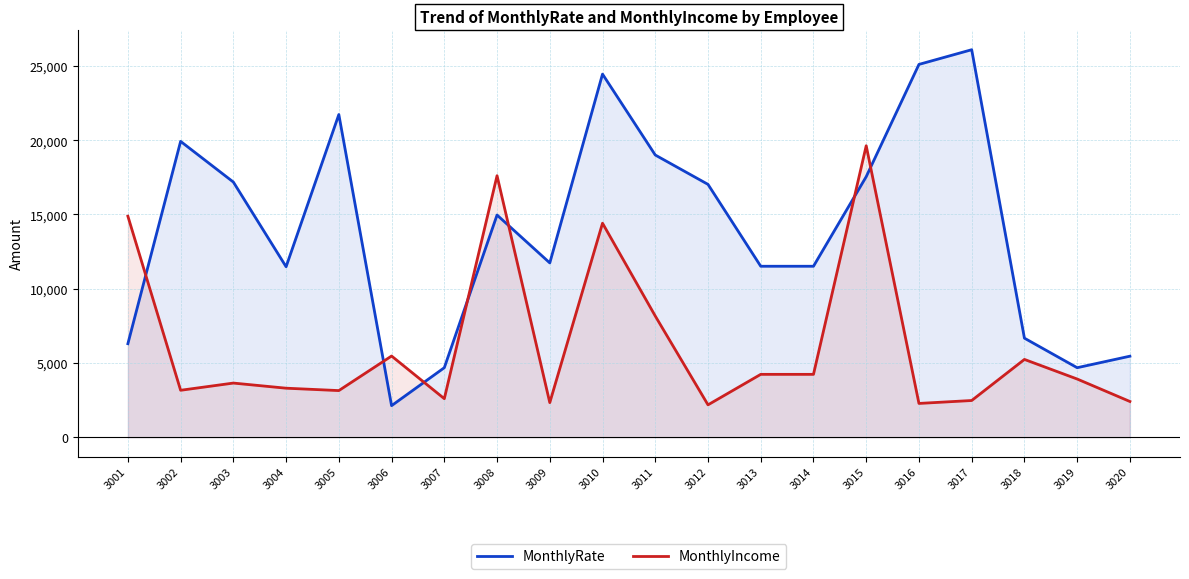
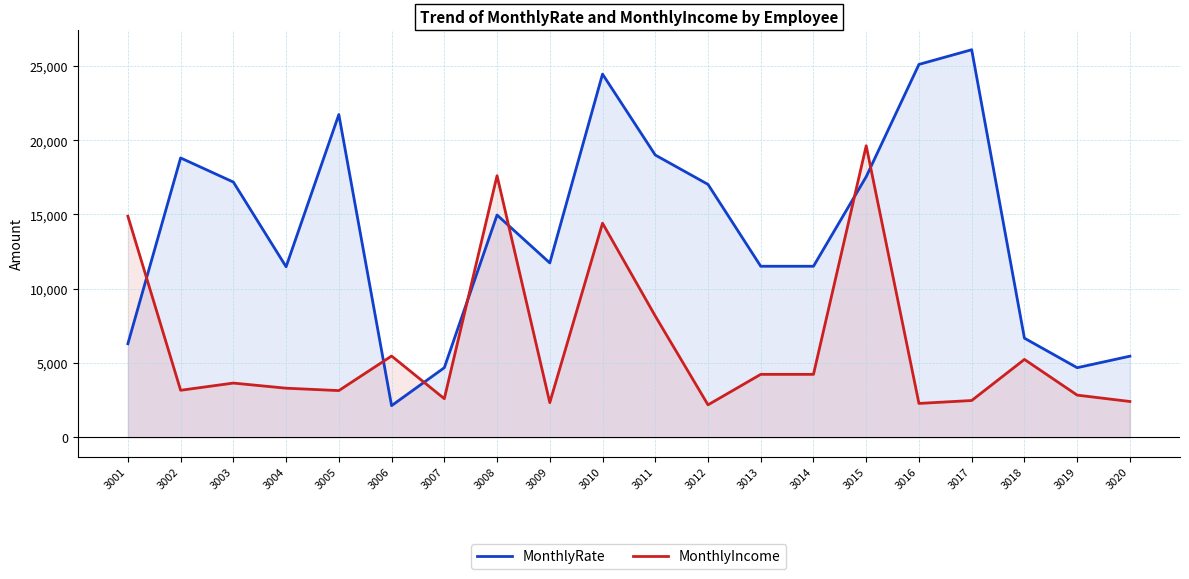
  {
    "MonthlyRate": {
      "3001": "6,300",
-     "3002": "19,900",
+     "3002": "18,800",
      "3003": "17,200",
      "3004": "11,500",
      "3005": "21,700",
      "3006": "2,100",
      "3007": "4,700",
      "3008": "15,000",
      "3009": "11,700",
      "3010": "24,500",
      "3011": "19,000",
      "3012": "17,000",
      "3013": "11,500",
      "3014": "11,500",
      "3015": "17,500",
      "3016": "25,100",
      "3017": "26,100",
      "3018": "6,700",
      "3019": "4,700",
      "3020": "5,500"
    },
    "MonthlyIncome": {
      "3001": "14,900",
      "3002": "3,200",
      "3003": "3,600",
      "3004": "3,300",
      "3005": "3,100",
      "3006": "5,500",
      "3007": "2,600",
      "3008": "17,600",
      "3009": "2,300",
      "3010": "14,400",
      "3011": "8,200",
      "3012": "2,200",
      "3013": "4,200",
      "3014": "4,200",
      "3015": "19,600",
      "3016": "2,300",
      "3017": "2,500",
      "3018": "5,200",
-     "3019": "3,900",
+     "3019": "2,800",
      "3020": "2,400"
    }
  }
